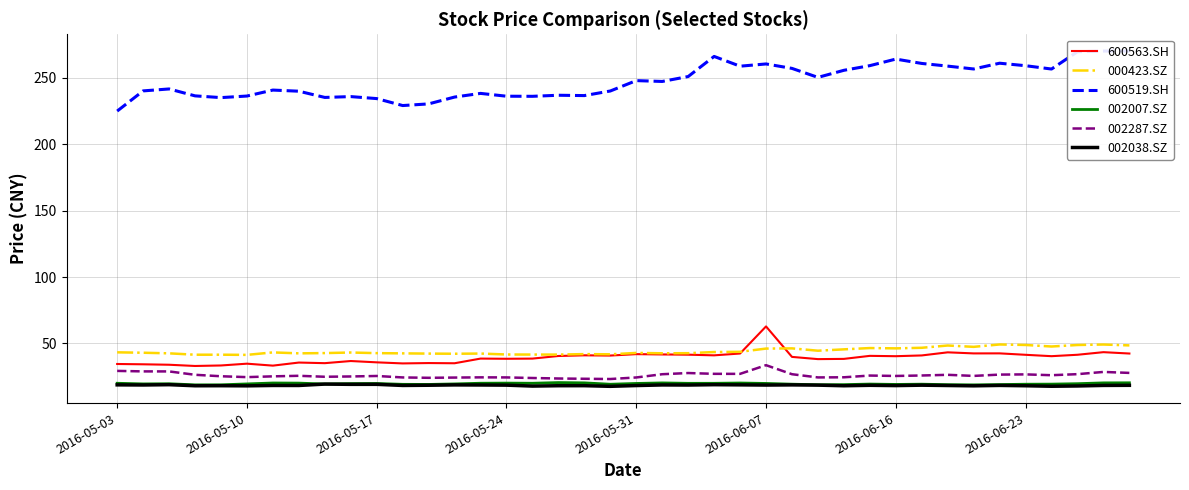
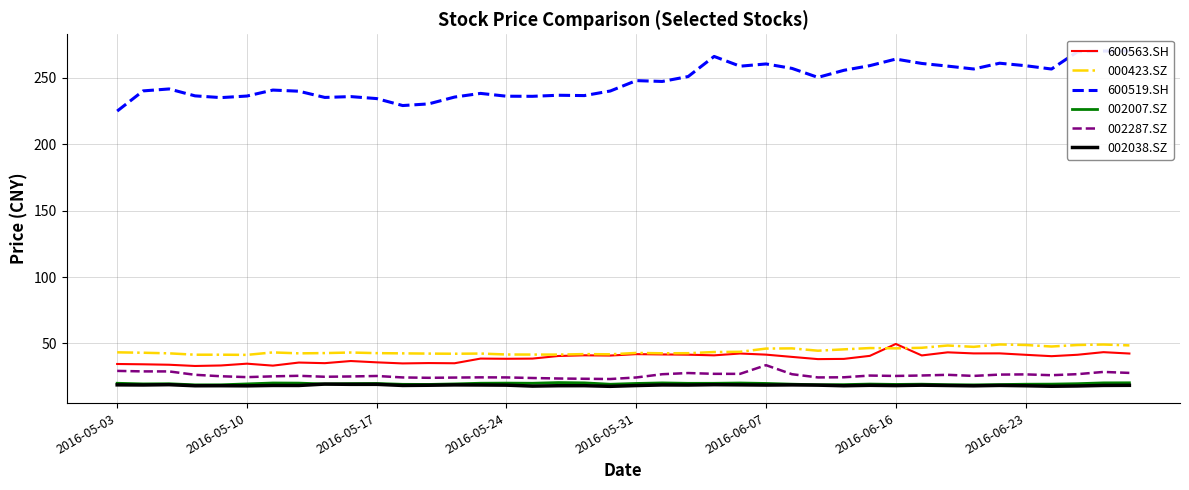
  {
    "600563.SH": {
      "2016-05-03": 35,
      "2016-05-10": 35,
      "2016-05-17": 36,
      "2016-05-24": 38,
-     "2016-06-07": 63,
-     "2016-06-16": 40,
+     "2016-06-07": 42,
+     "2016-06-16": 50,
      "2016-06-23": 41
    },
    "000423.SZ": {
      "2016-05-03": 43,
      "2016-05-10": 41,
      "2016-05-17": 43,
      "2016-05-24": 42,
      "2016-06-07": 46,
      "2016-06-16": 46,
      "2016-06-23": 49
    },
    "600519.SH": {
      "2016-05-03": 225,
      "2016-05-10": 236,
      "2016-05-17": 234,
      "2016-05-24": 236,
      "2016-05-31": 248,
      "2016-06-07": 260,
      "2016-06-16": 264,
      "2016-06-23": 259
    },
    "002287.SZ": {
      "2016-05-03": 29,
      "2016-05-10": 25,
      "2016-05-17": 26,
      "2016-05-24": 24,
      "2016-05-31": 24,
      "2016-06-07": 34,
      "2016-06-16": 26,
      "2016-06-23": 27
    }
  }
